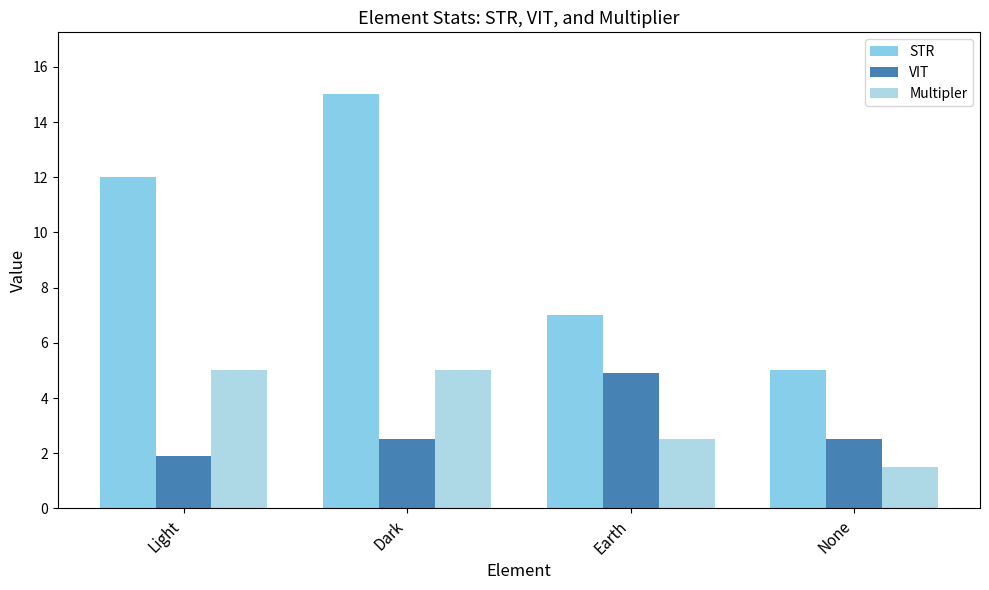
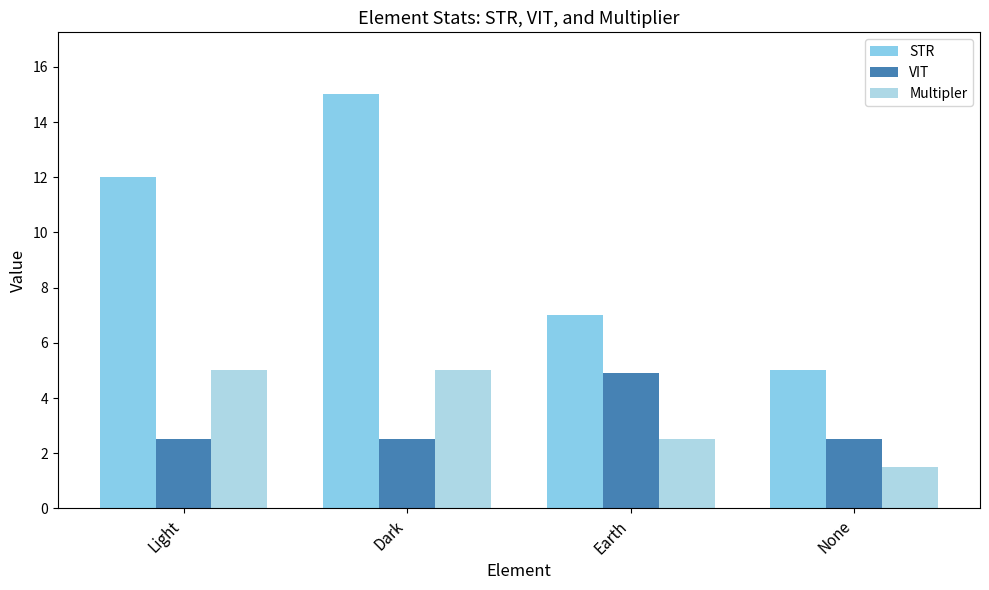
  {
    "VIT": {
-     "Light": 1.9,
+     "Light": 2.5,
      "Dark": 2.5,
      "Earth": 4.9,
      "None": 2.5
    }
  }
